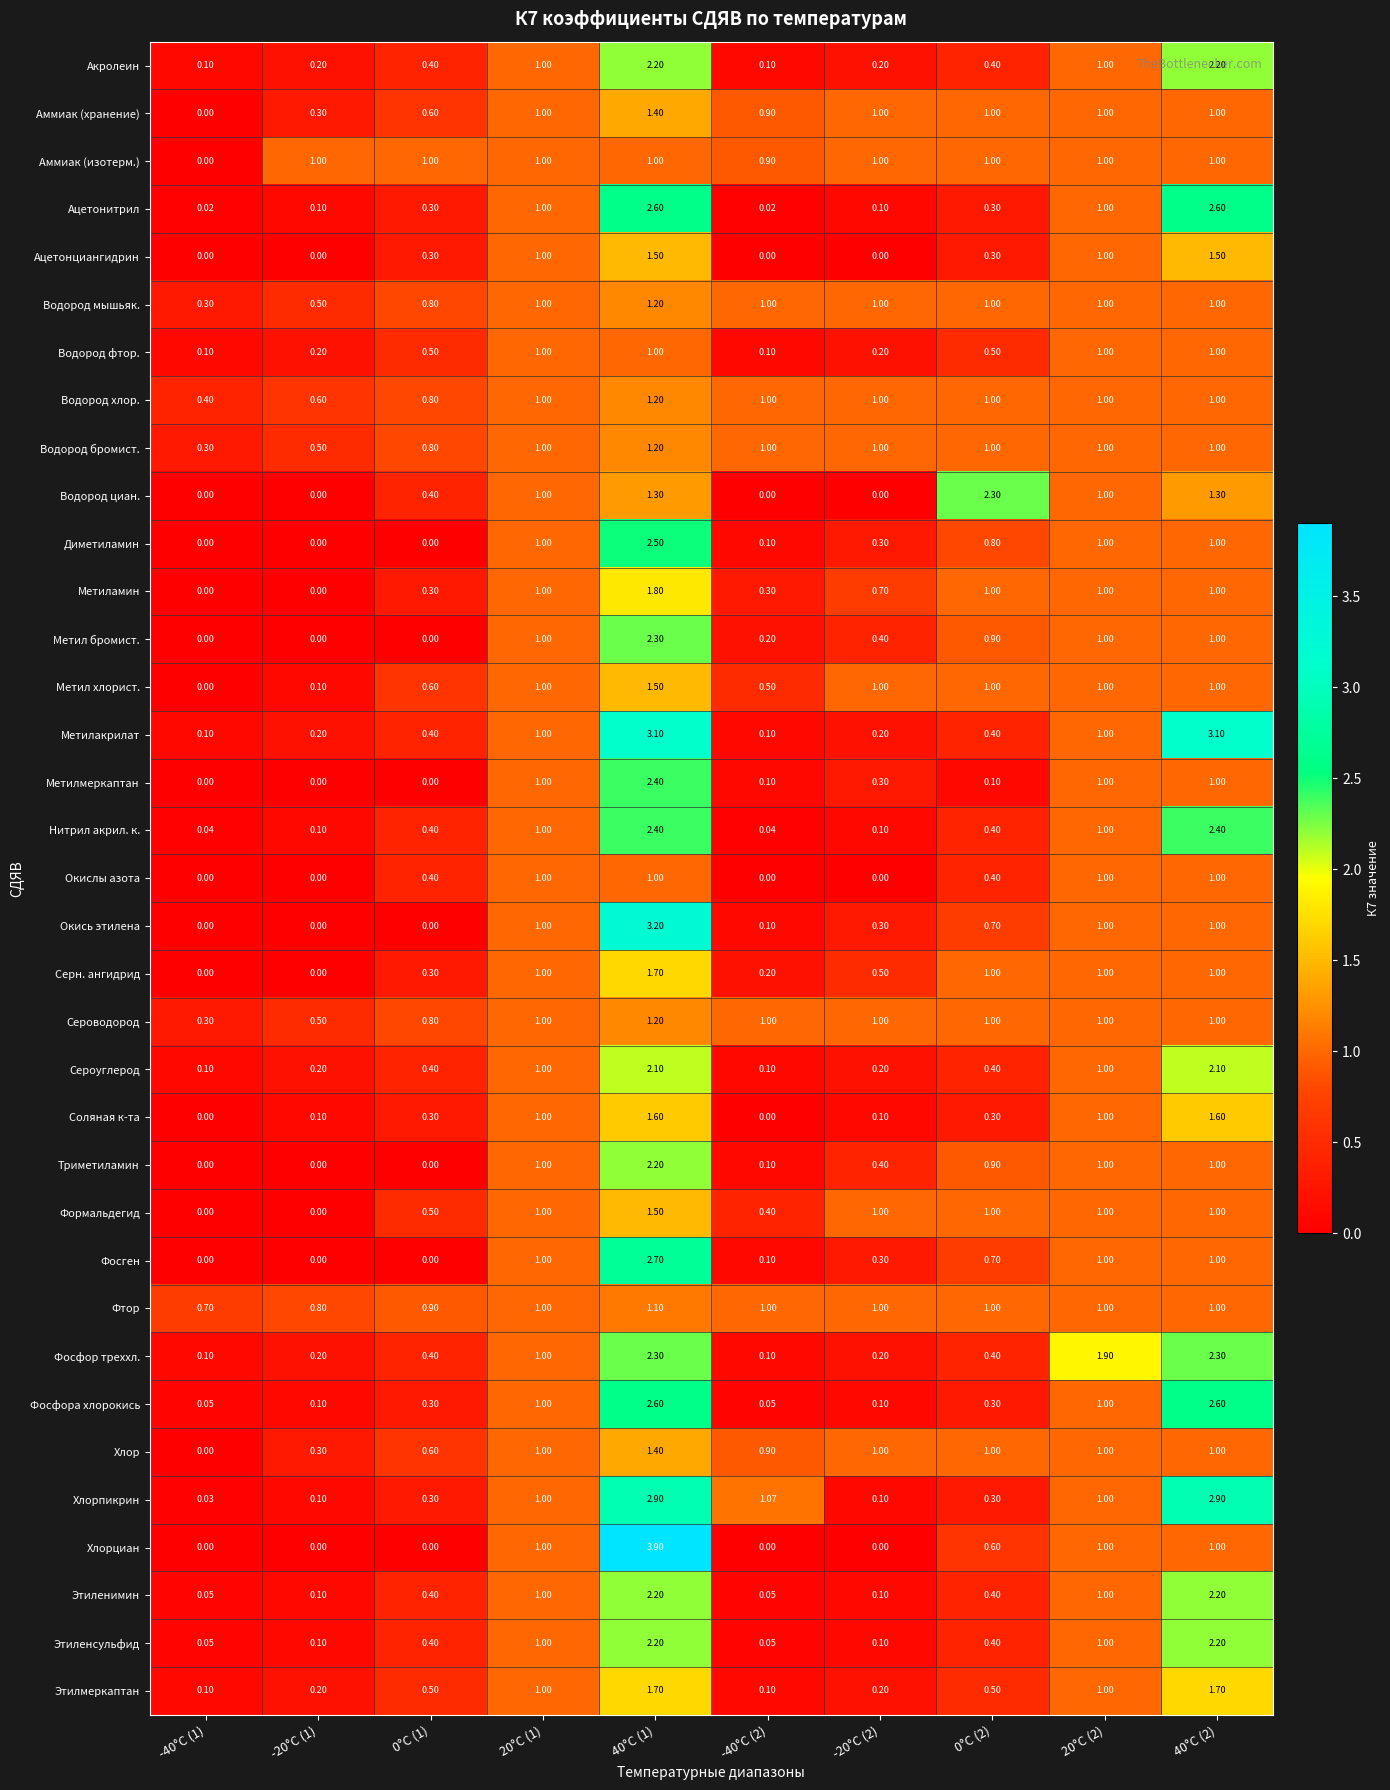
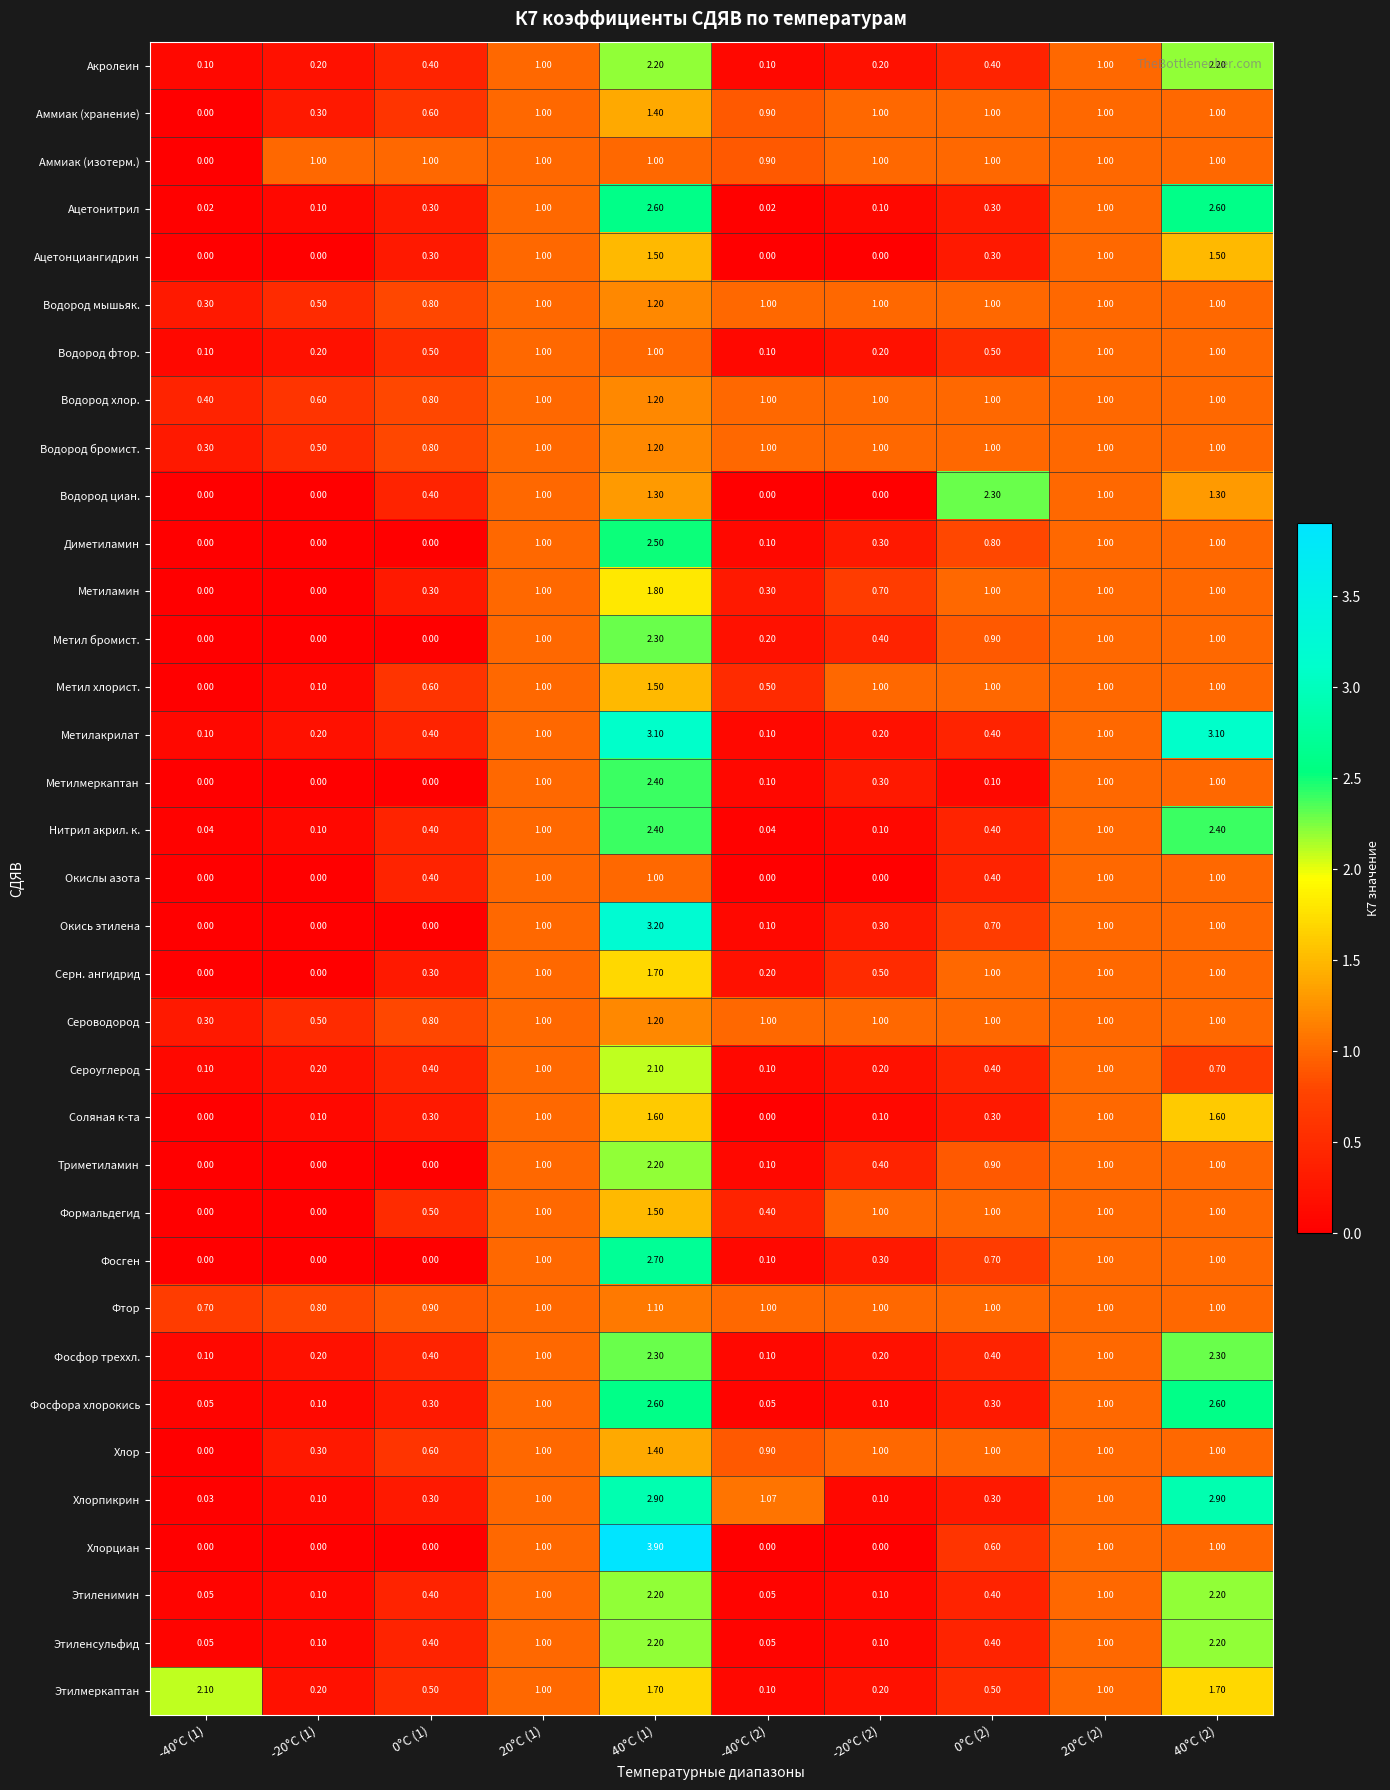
  {
    "Сероуглерод": {
      "-40°C (1)": 0.10,
      "-20°C (1)": 0.20,
      "0°C (1)": 0.40,
      "20°C (1)": 1.00,
      "40°C (1)": 2.10,
      "-40°C (2)": 0.10,
      "-20°C (2)": 0.20,
      "0°C (2)": 0.40,
      "20°C (2)": 1.00,
-     "40°C (2)": 2.10
+     "40°C (2)": 0.70
    },
    "Фосфор треххл.": {
      "-40°C (1)": 0.10,
      "-20°C (1)": 0.20,
      "0°C (1)": 0.40,
      "20°C (1)": 1.00,
      "40°C (1)": 2.30,
      "-40°C (2)": 0.10,
      "-20°C (2)": 0.20,
      "0°C (2)": 0.40,
-     "20°C (2)": 1.90,
+     "20°C (2)": 1.00,
      "40°C (2)": 2.30
    },
    "Этилмеркаптан": {
-     "-40°C (1)": 0.10,
+     "-40°C (1)": 2.10,
      "-20°C (1)": 0.20,
      "0°C (1)": 0.50,
      "20°C (1)": 1.00,
      "40°C (1)": 1.70,
      "-40°C (2)": 0.10,
      "-20°C (2)": 0.20,
      "0°C (2)": 0.50,
      "20°C (2)": 1.00,
      "40°C (2)": 1.70
    }
  }
